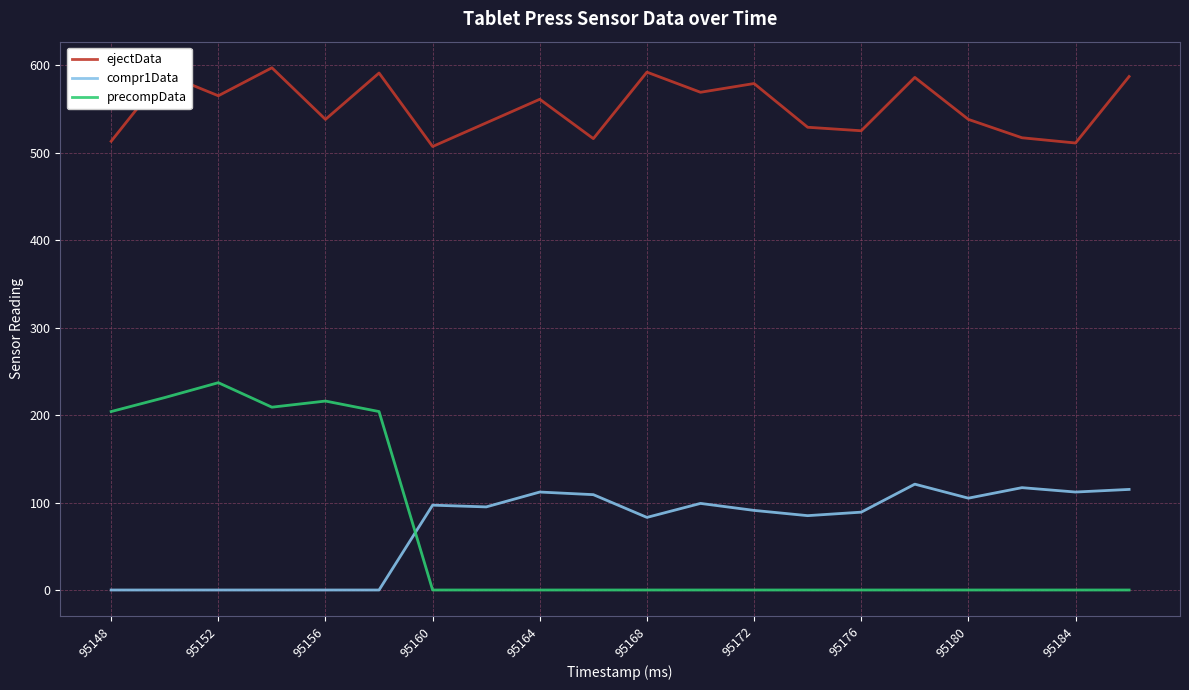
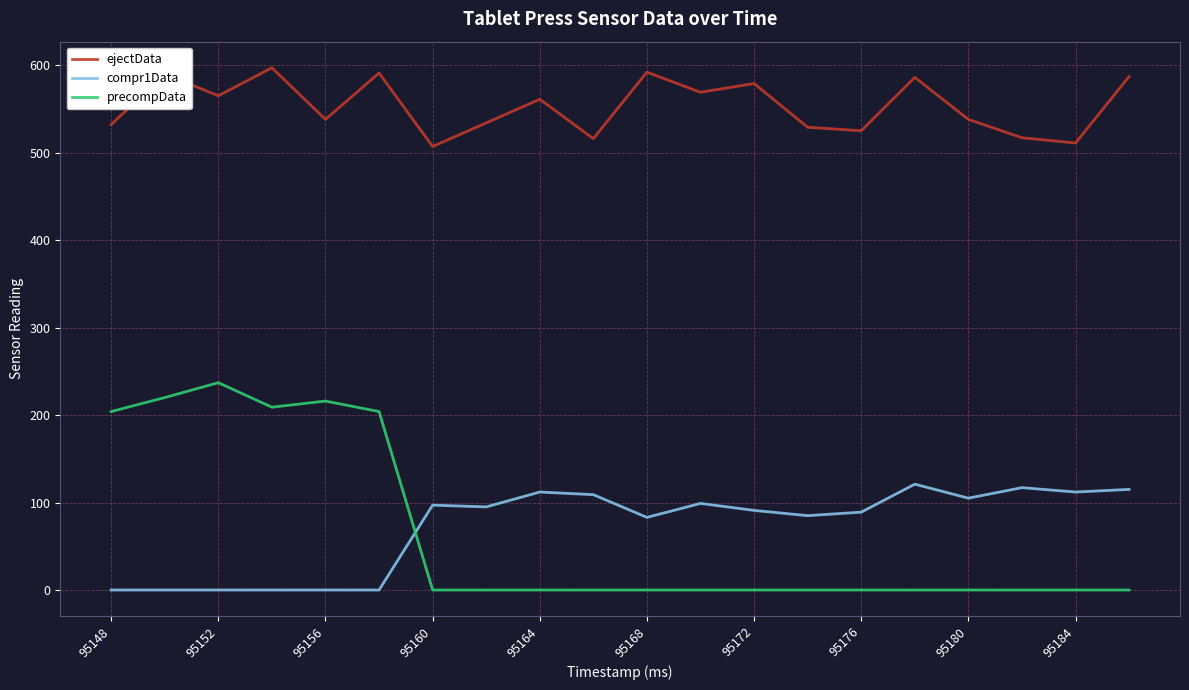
  {
    "ejectData": {
-     "95148": 510,
+     "95148": 530,
      "95152": 570,
      "95156": 540,
      "95160": 510,
      "95164": 560,
      "95168": 590,
      "95172": 580,
      "95176": 530,
      "95180": 540,
      "95184": 510
    },
    "compr1Data": {
      "95148": 0,
      "95152": 0,
      "95156": 0,
      "95160": 100,
      "95164": 110,
      "95168": 80,
      "95172": 90,
      "95176": 90,
      "95180": 110,
      "95184": 110
    },
    "precompData": {
      "95148": 200,
      "95152": 240,
      "95156": 220,
      "95160": 0,
      "95164": 0,
      "95168": 0,
      "95172": 0,
      "95176": 0,
      "95180": 0,
      "95184": 0
    }
  }
